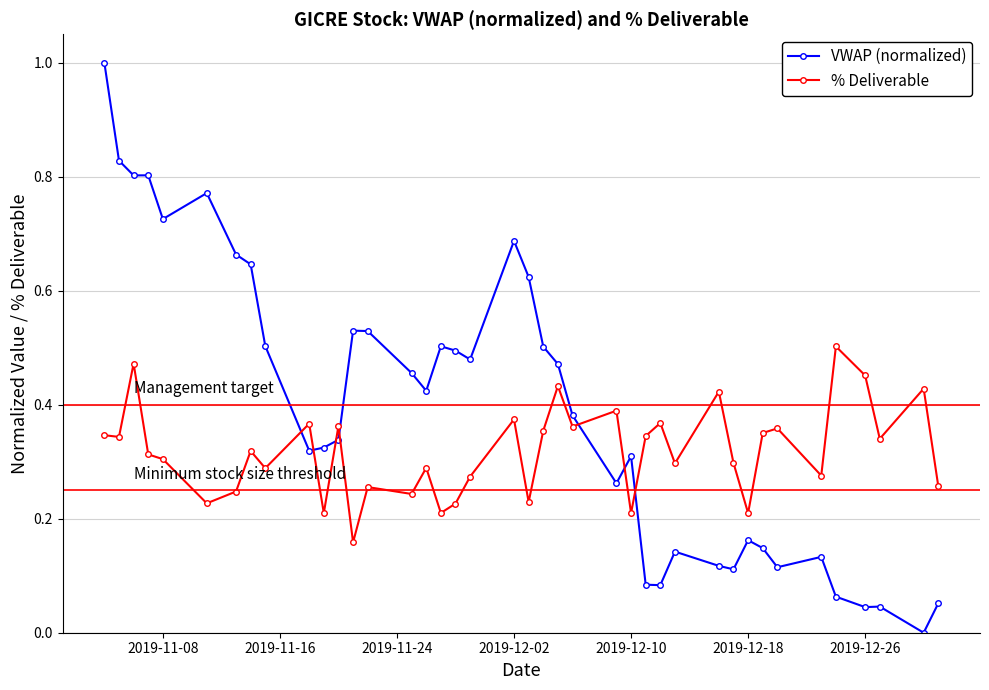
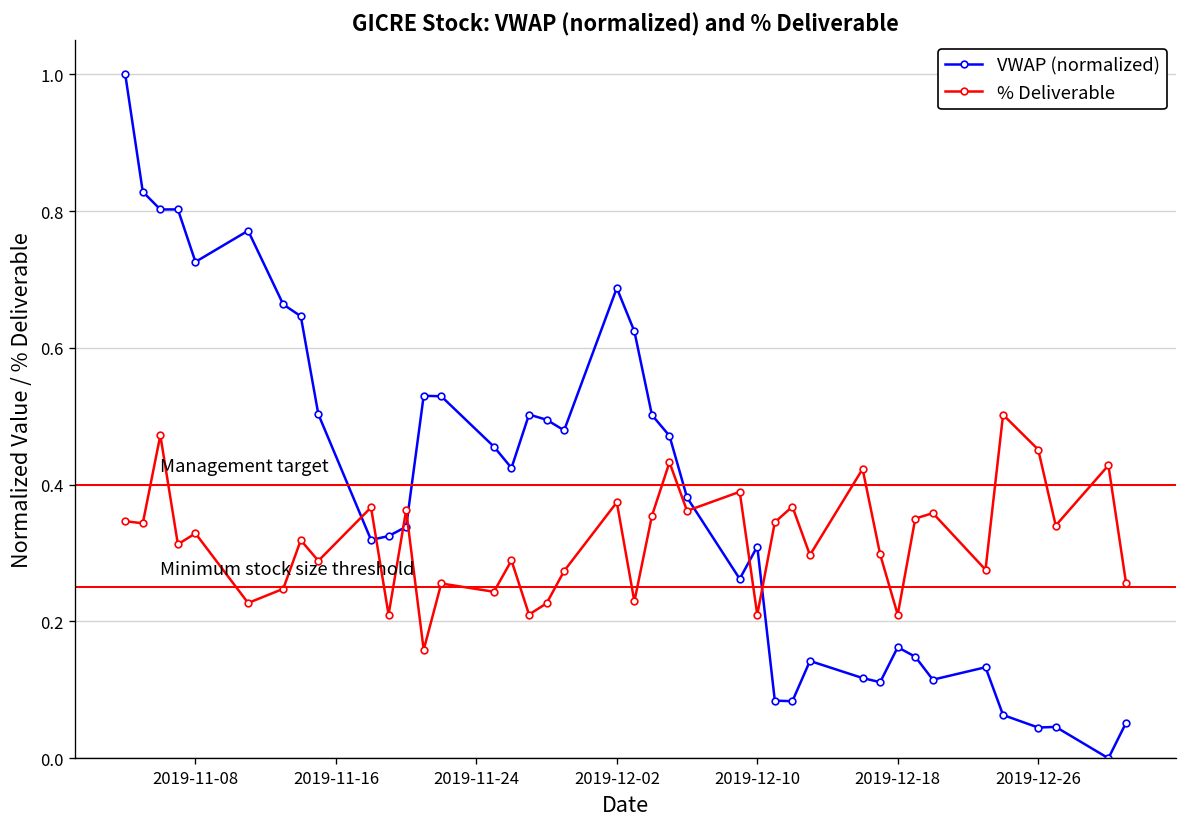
  {
    "VWAP (normalized)": {
      "2019-11-08": 0.73,
      "2019-12-02": 0.69,
      "2019-12-10": 0.31,
      "2019-12-18": 0.16,
      "2019-12-26": 0.04
    },
    "% Deliverable": {
-     "2019-11-08": 0.30,
+     "2019-11-08": 0.33,
      "2019-12-02": 0.37,
      "2019-12-10": 0.21,
      "2019-12-18": 0.21,
      "2019-12-26": 0.45
    }
  }
